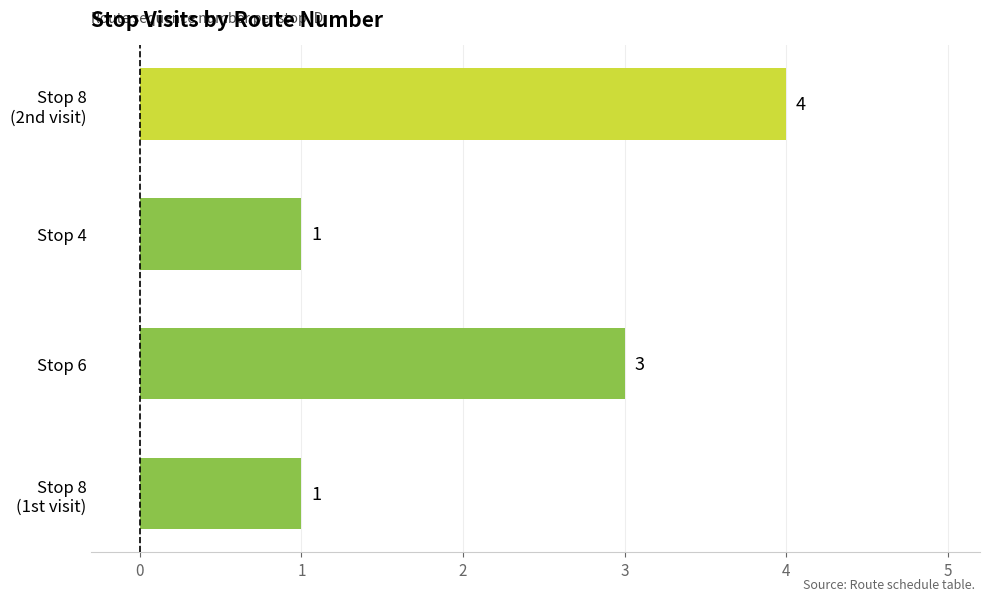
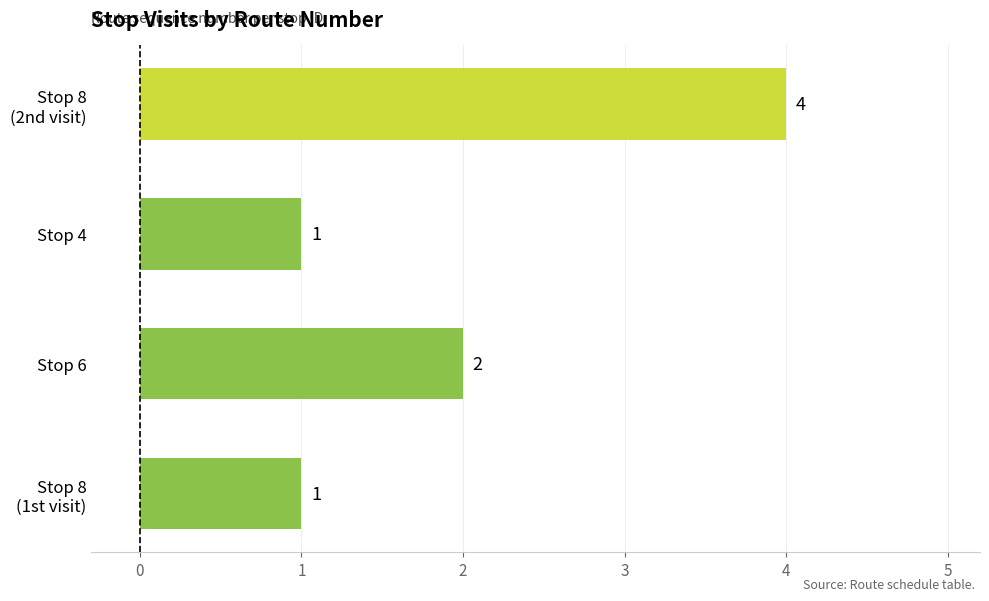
  {
    "Stop 8 (2nd visit)": 4,
    "Stop 4": 1,
-   "Stop 6": 3,
+   "Stop 6": 2,
    "Stop 8 (1st visit)": 1
  }
